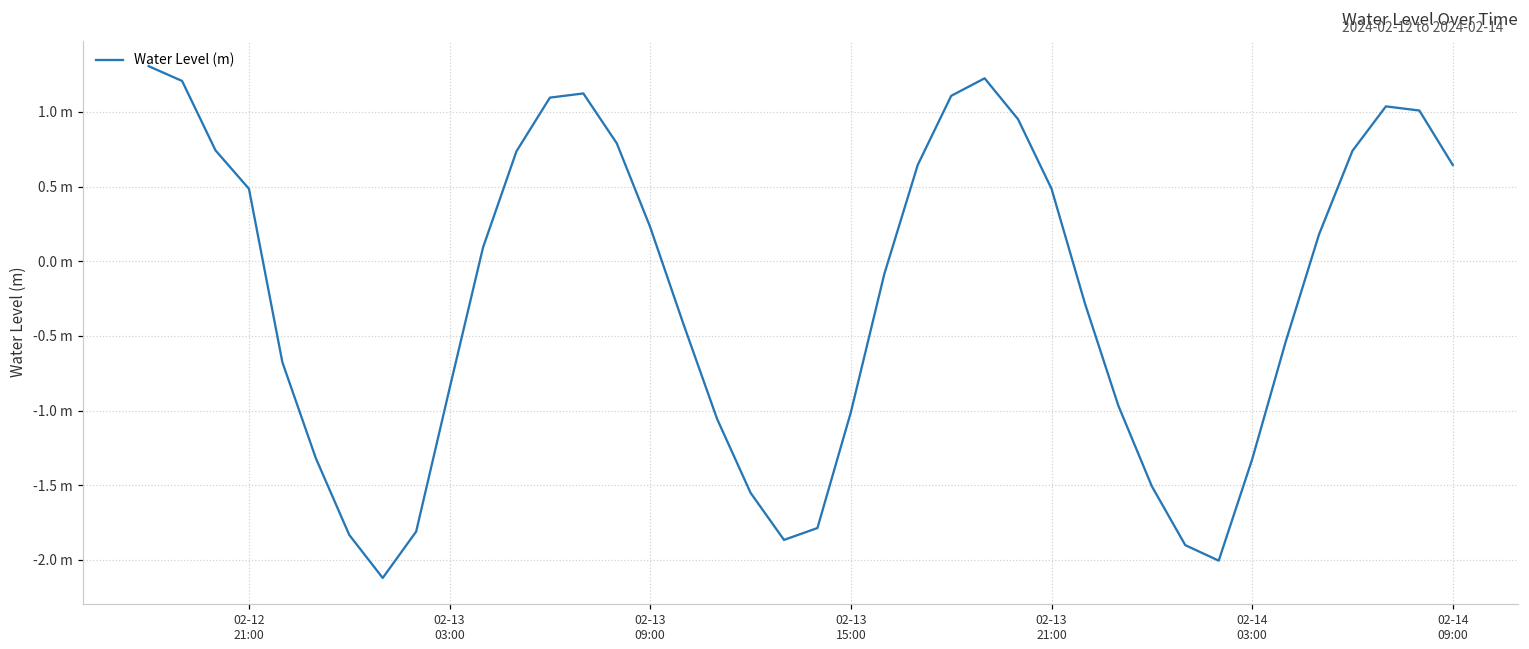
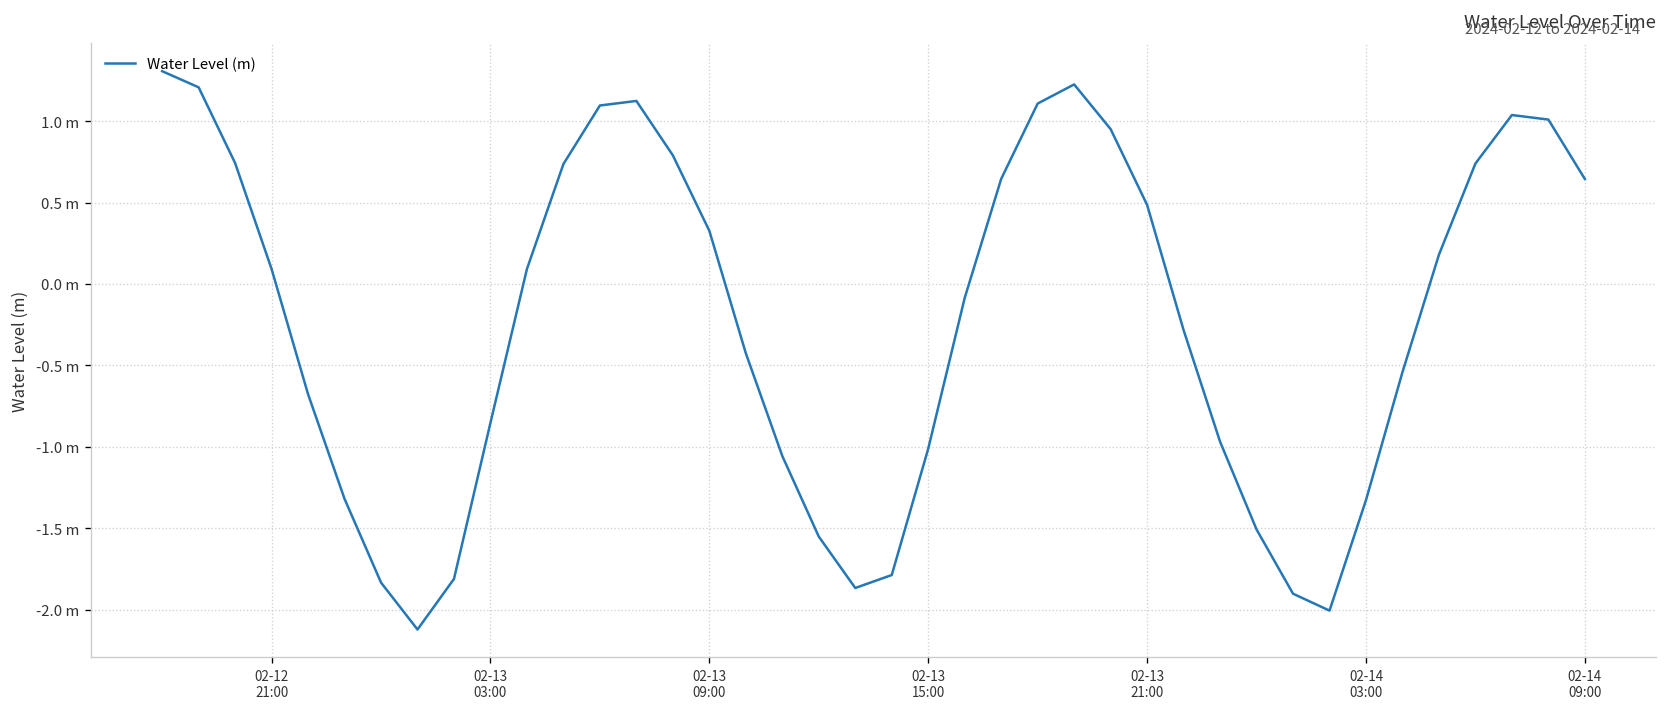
  {
-   "02-12 21:00": "0.49 m",
+   "02-12 21:00": "0.09 m",
    "02-13 03:00": "-0.85 m",
-   "02-13 09:00": "0.23 m",
+   "02-13 09:00": "0.33 m",
    "02-13 15:00": "-1.01 m",
    "02-13 21:00": "0.49 m",
    "02-14 03:00": "-1.33 m",
    "02-14 09:00": "0.64 m"
  }
